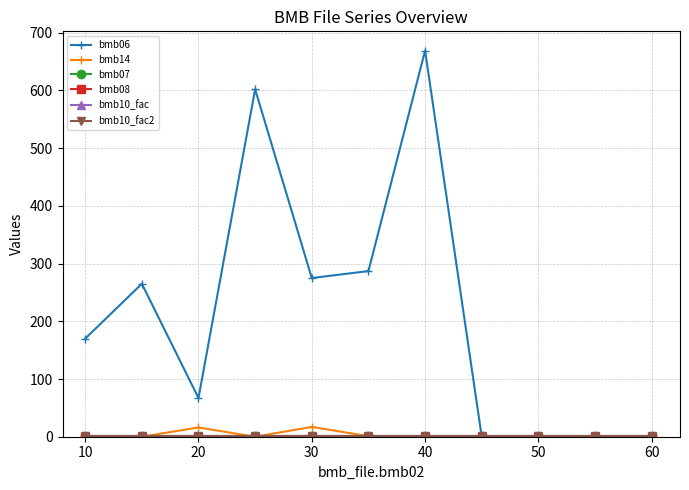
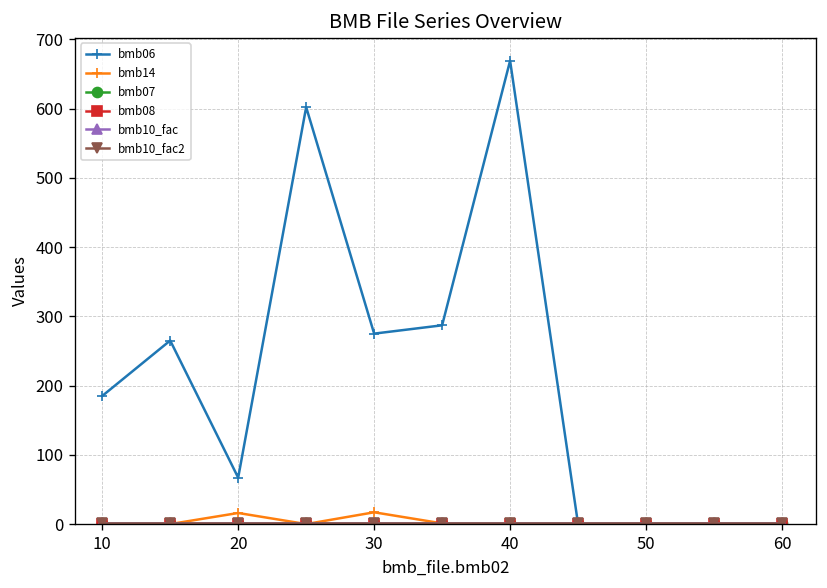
  {
    "bmb06": {
-     "10": 170,
+     "10": 190,
      "20": 70,
      "30": 280,
      "40": 670
    },
    "bmb14": {
      "20": 20,
      "30": 20
    }
  }
